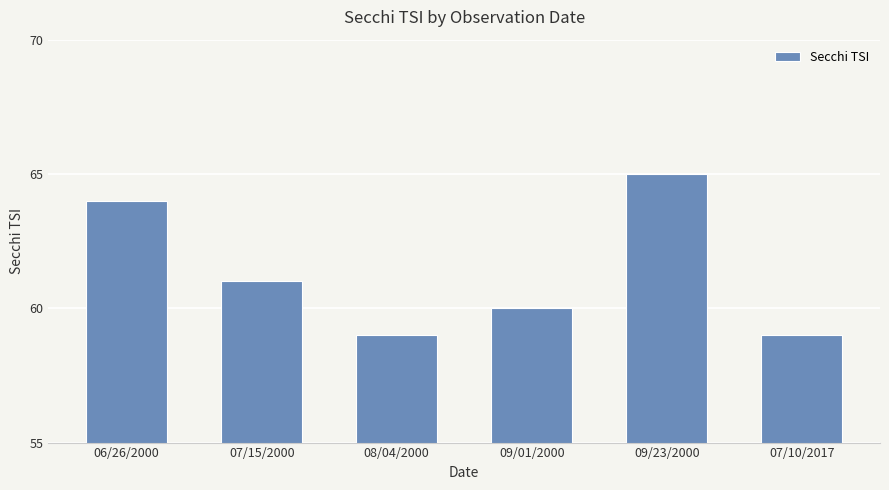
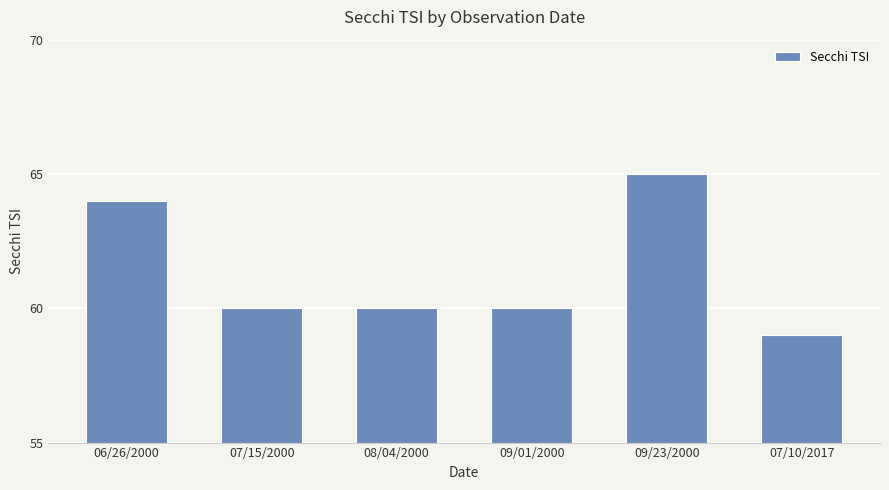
  {
    "06/26/2000": 64,
-   "07/15/2000": 61,
-   "08/04/2000": 59,
+   "07/15/2000": 60,
+   "08/04/2000": 60,
    "09/01/2000": 60,
    "09/23/2000": 65,
    "07/10/2017": 59
  }
